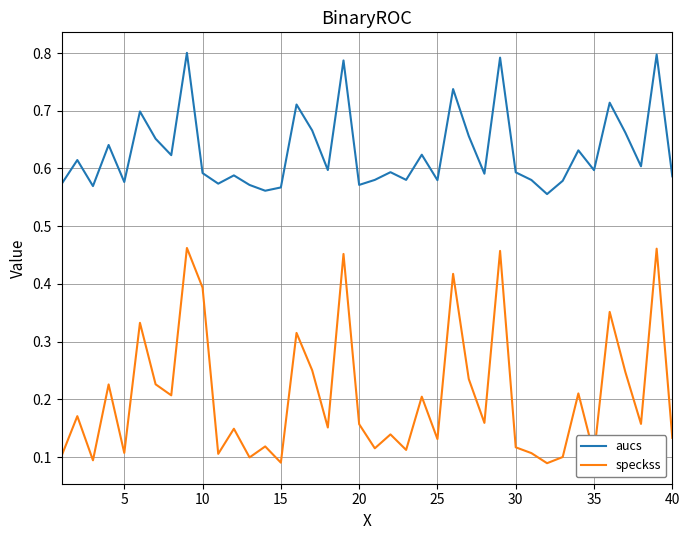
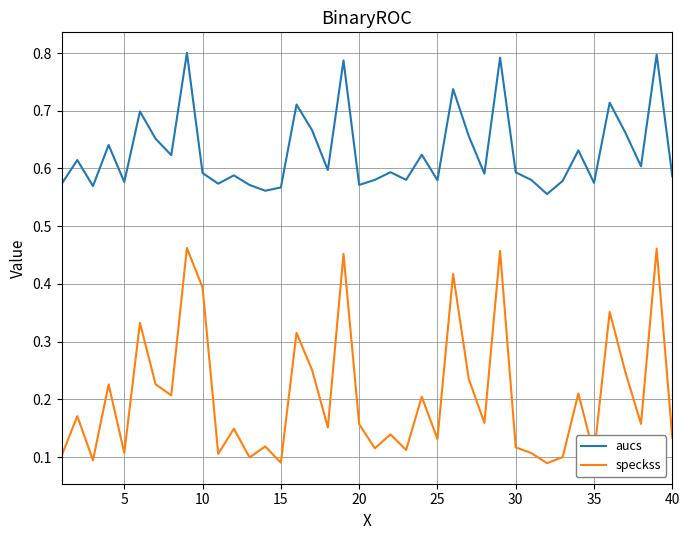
  {
    "aucs": {
      "5": 0.58,
      "10": 0.59,
      "15": 0.57,
      "20": 0.57,
      "25": 0.58,
      "30": 0.59,
-     "35": 0.60,
+     "35": 0.58,
      "40": 0.59
    },
    "speckss": {
      "5": 0.11,
      "10": 0.39,
      "15": 0.09,
      "20": 0.16,
      "25": 0.13,
      "30": 0.12,
      "40": 0.13
    }
  }
